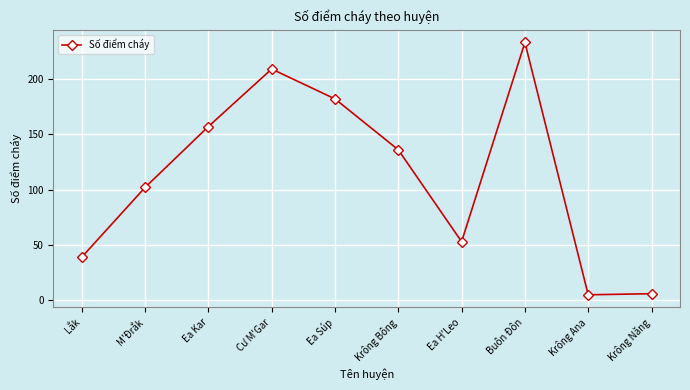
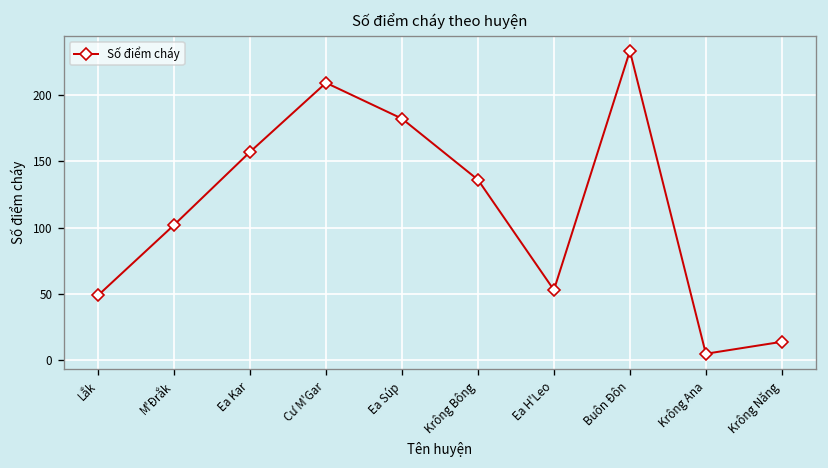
  {
-   "Lắk": 39,
+   "Lắk": 49,
    "M'Đrắk": 102,
    "Ea Kar": 157,
    "Cư M'Gar": 209,
    "Ea Súp": 182,
    "Krông Bông": 136,
    "Ea H'Leo": 53,
    "Buôn Đôn": 233,
    "Krông Ana": 5,
-   "Krông Năng": 6
+   "Krông Năng": 14
  }
